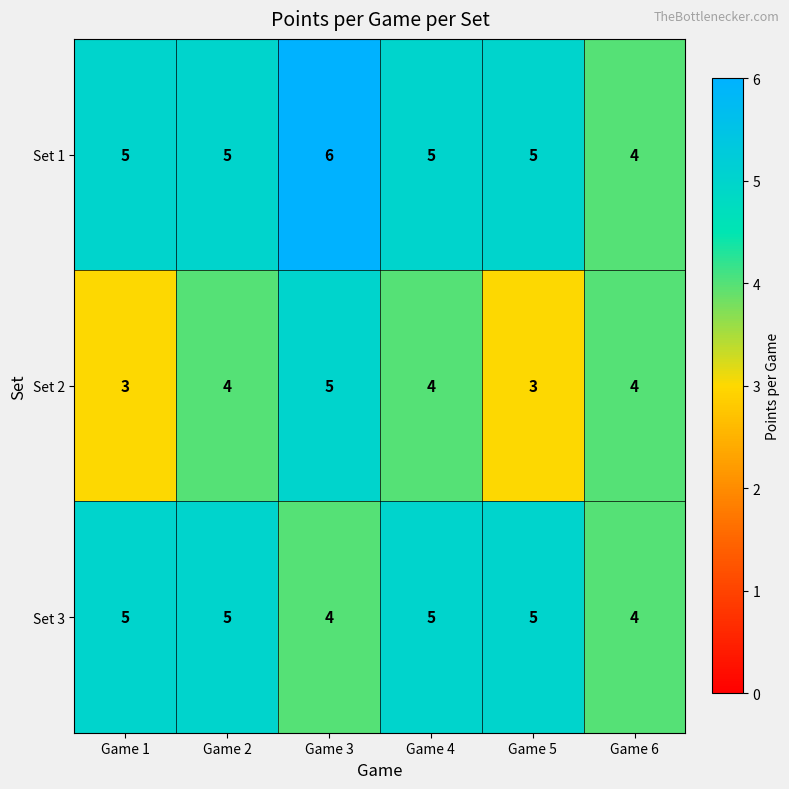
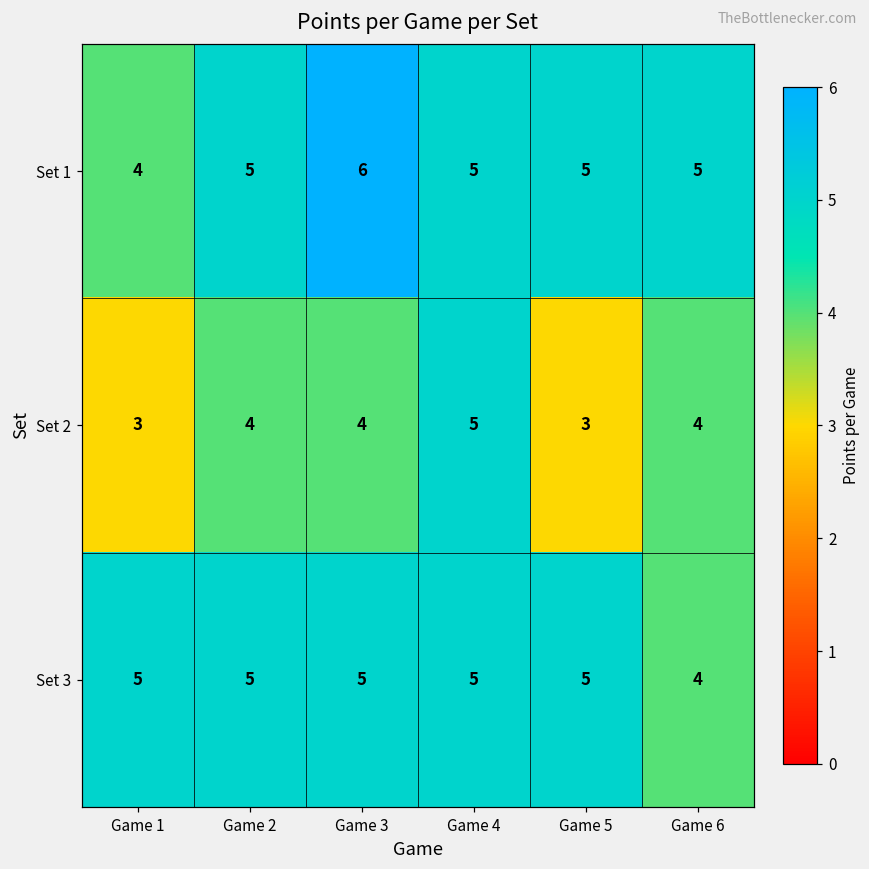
  {
    "Set 1": {
-     "Game 1": 5,
+     "Game 1": 4,
      "Game 2": 5,
      "Game 3": 6,
      "Game 4": 5,
      "Game 5": 5,
-     "Game 6": 4
+     "Game 6": 5
    },
    "Set 2": {
      "Game 1": 3,
      "Game 2": 4,
-     "Game 3": 5,
-     "Game 4": 4,
+     "Game 3": 4,
+     "Game 4": 5,
      "Game 5": 3,
      "Game 6": 4
    },
    "Set 3": {
      "Game 1": 5,
      "Game 2": 5,
-     "Game 3": 4,
+     "Game 3": 5,
      "Game 4": 5,
      "Game 5": 5,
      "Game 6": 4
    }
  }
